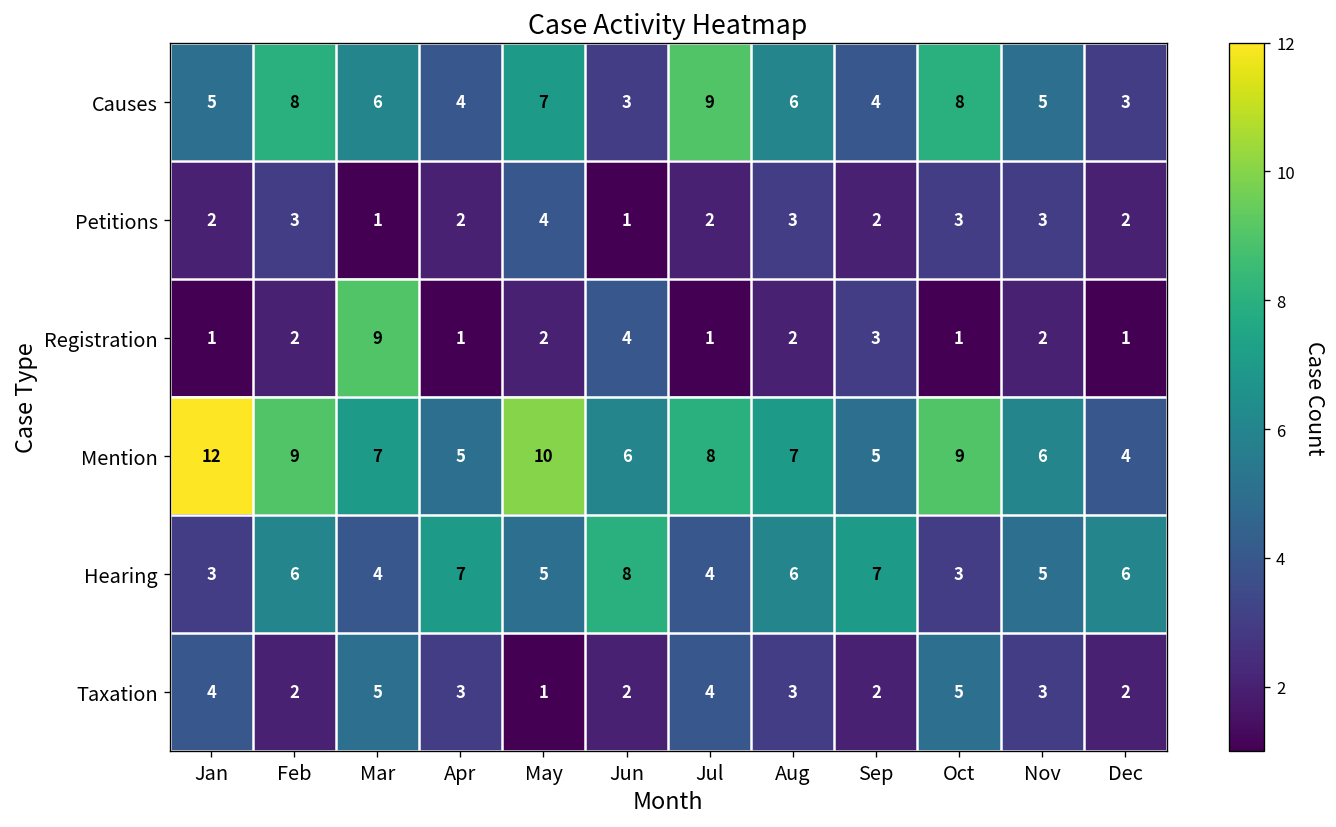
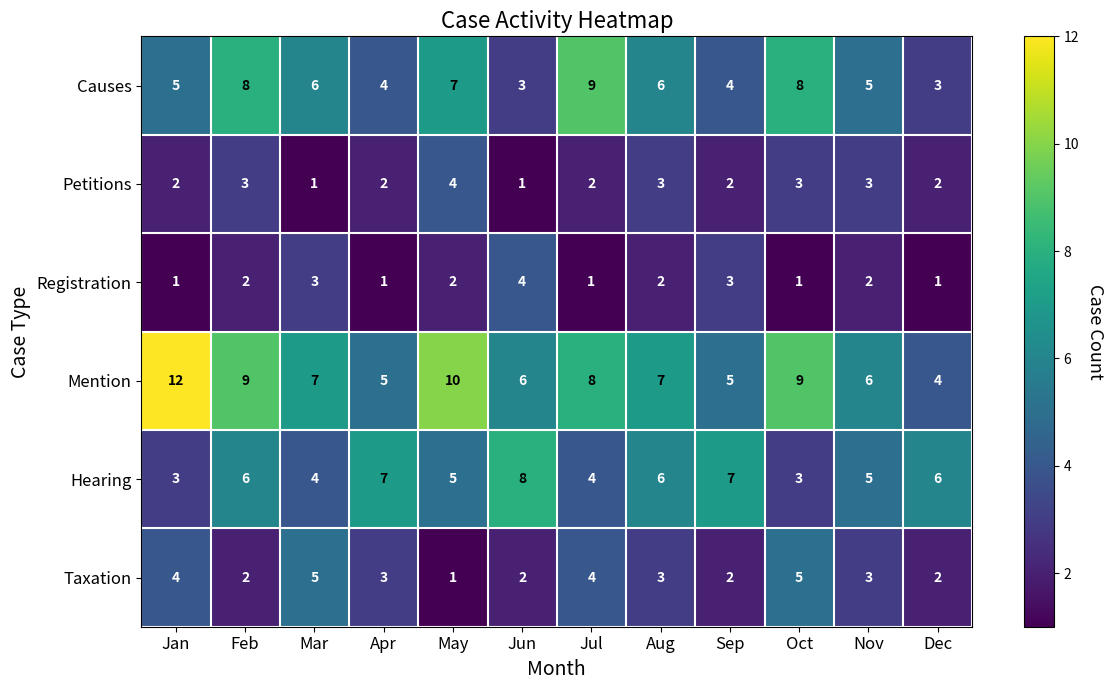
  {
    "Causes": {
      "Jan": 5,
      "Feb": 8,
      "Mar": 6,
      "Apr": 4,
      "May": 7,
      "Jun": 3,
      "Jul": 9,
      "Aug": 6,
      "Sep": 4,
      "Oct": 8,
      "Nov": 5,
      "Dec": 3
    },
    "Petitions": {
      "Jan": 2,
      "Feb": 3,
      "Mar": 1,
      "Apr": 2,
      "May": 4,
      "Jun": 1,
      "Jul": 2,
      "Aug": 3,
      "Sep": 2,
      "Oct": 3,
      "Nov": 3,
      "Dec": 2
    },
    "Registration": {
      "Jan": 1,
      "Feb": 2,
-     "Mar": 9,
+     "Mar": 3,
      "Apr": 1,
      "May": 2,
      "Jun": 4,
      "Jul": 1,
      "Aug": 2,
      "Sep": 3,
      "Oct": 1,
      "Nov": 2,
      "Dec": 1
    },
    "Mention": {
      "Jan": 12,
      "Feb": 9,
      "Mar": 7,
      "Apr": 5,
      "May": 10,
      "Jun": 6,
      "Jul": 8,
      "Aug": 7,
      "Sep": 5,
      "Oct": 9,
      "Nov": 6,
      "Dec": 4
    },
    "Hearing": {
      "Jan": 3,
      "Feb": 6,
      "Mar": 4,
      "Apr": 7,
      "May": 5,
      "Jun": 8,
      "Jul": 4,
      "Aug": 6,
      "Sep": 7,
      "Oct": 3,
      "Nov": 5,
      "Dec": 6
    },
    "Taxation": {
      "Jan": 4,
      "Feb": 2,
      "Mar": 5,
      "Apr": 3,
      "May": 1,
      "Jun": 2,
      "Jul": 4,
      "Aug": 3,
      "Sep": 2,
      "Oct": 5,
      "Nov": 3,
      "Dec": 2
    }
  }
